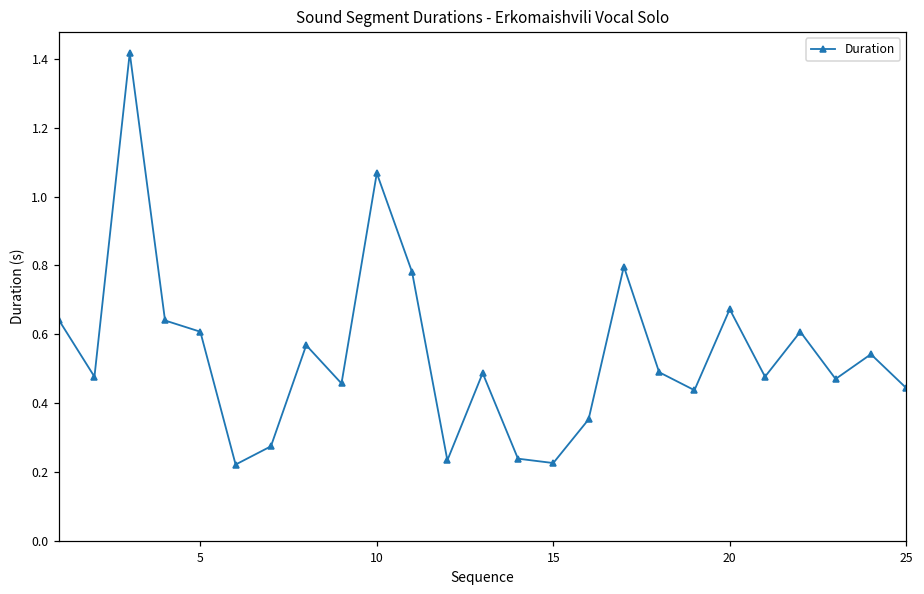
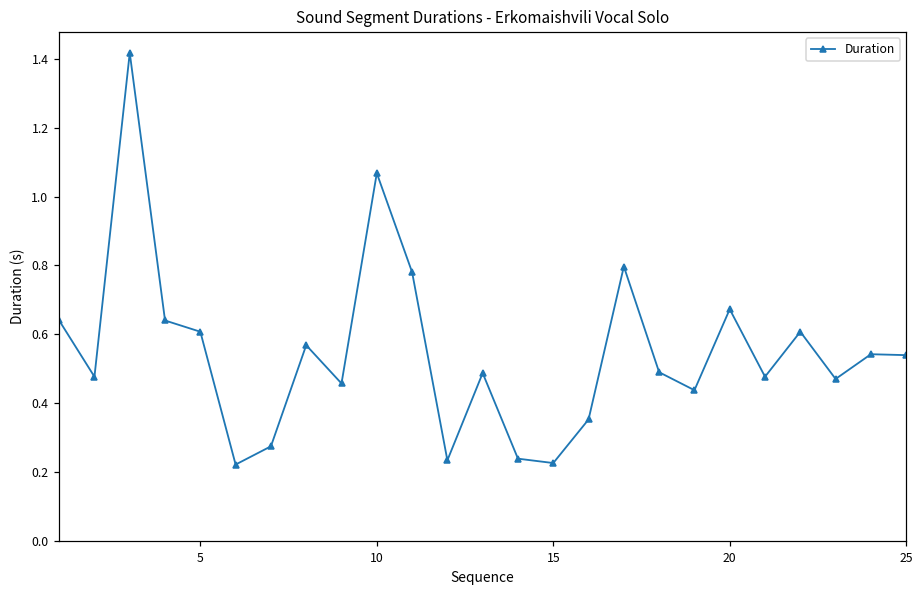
  {
    "5": 0.61,
    "10": 1.07,
    "15": 0.23,
    "20": 0.67,
-   "25": 0.44
+   "25": 0.54
  }
